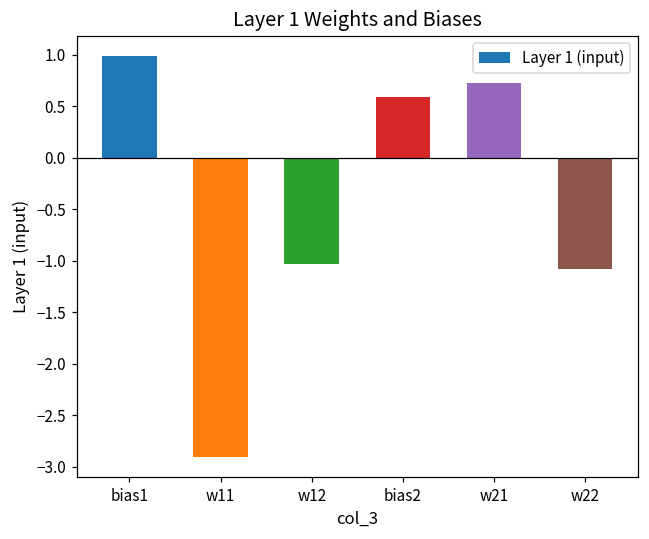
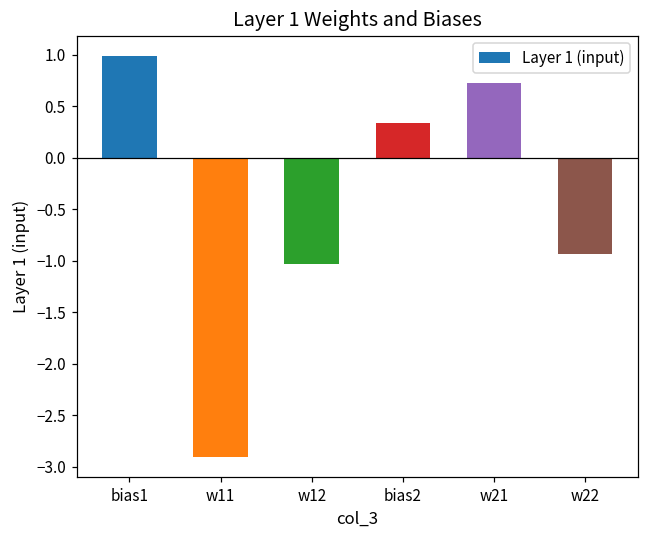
  {
    "bias1": 1.0,
    "w11": -2.9,
    "w12": -1.0,
-   "bias2": 0.6,
+   "bias2": 0.3,
    "w21": 0.7,
-   "w22": -1.1
+   "w22": -0.9
  }
